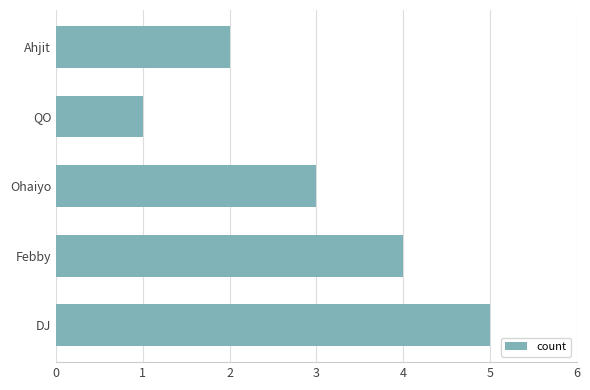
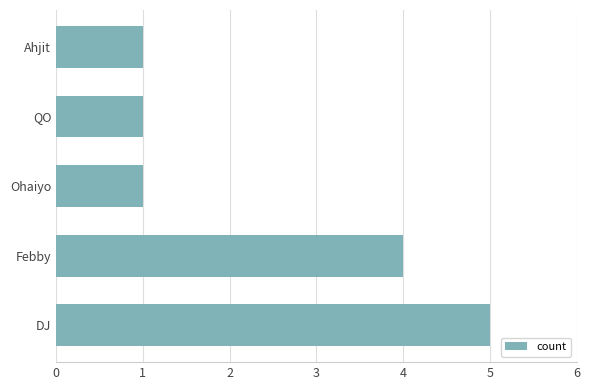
  {
-   "Ahjit": 2,
+   "Ahjit": 1,
    "QO": 1,
-   "Ohaiyo": 3,
+   "Ohaiyo": 1,
    "Febby": 4,
    "DJ": 5
  }
